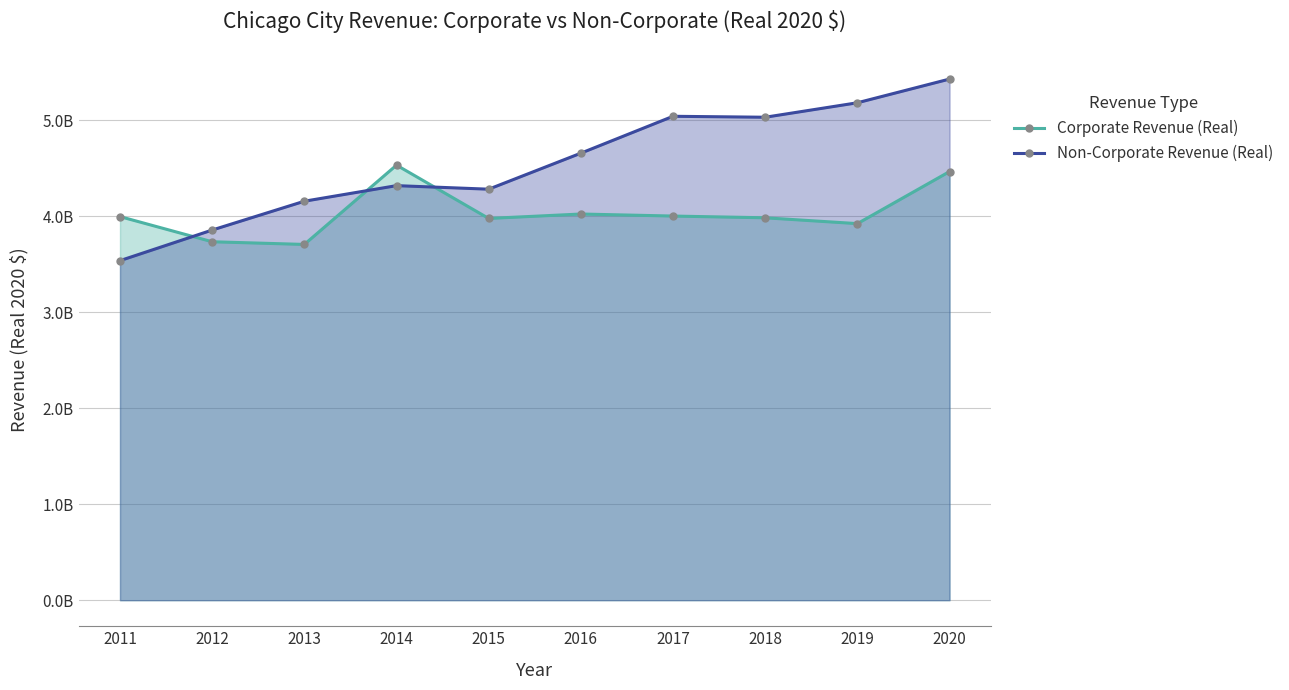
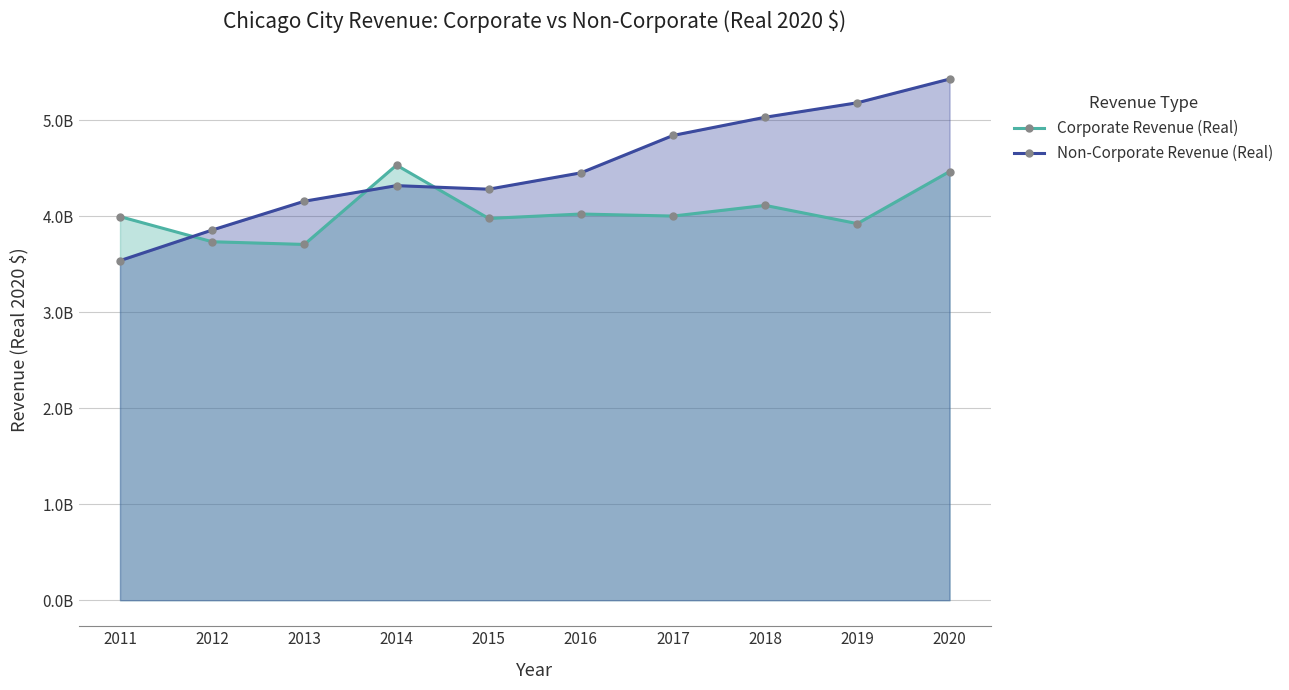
  {
    "Corporate Revenue (Real)": {
      "2011": 4000000000,
      "2012": 3700000000,
      "2013": 3700000000,
      "2014": 4500000000,
      "2015": 4000000000,
      "2016": 4000000000,
      "2017": 4000000000,
-     "2018": 4000000000,
+     "2018": 4100000000,
      "2019": 3900000000,
      "2020": 4500000000
    },
    "Non-Corporate Revenue (Real)": {
      "2011": 3500000000,
      "2012": 3900000000,
      "2013": 4200000000,
      "2014": 4300000000,
      "2015": 4300000000,
-     "2016": 4700000000,
-     "2017": 5000000000,
+     "2016": 4500000000,
+     "2017": 4800000000,
      "2018": 5000000000,
      "2019": 5200000000,
      "2020": 5400000000
    }
  }
